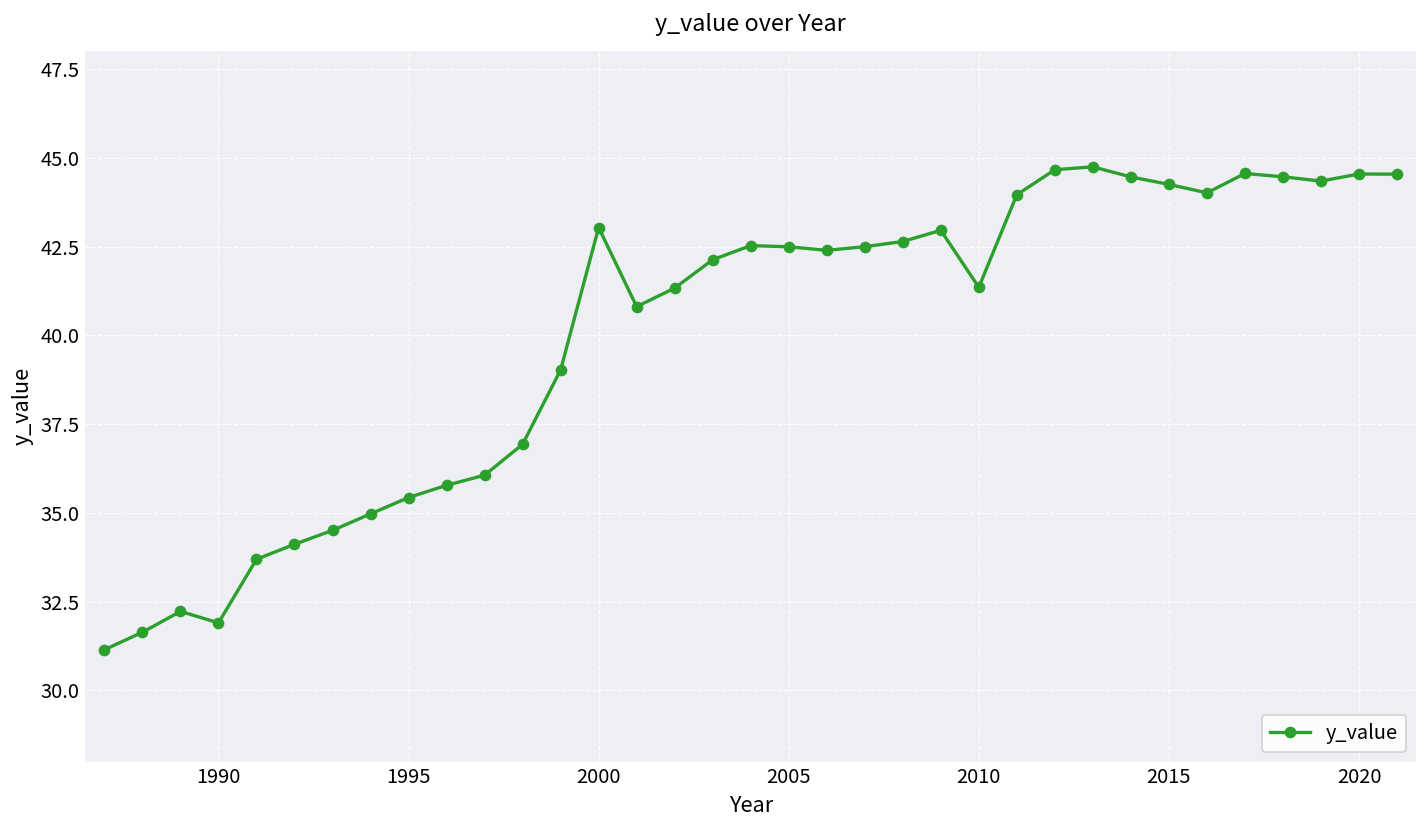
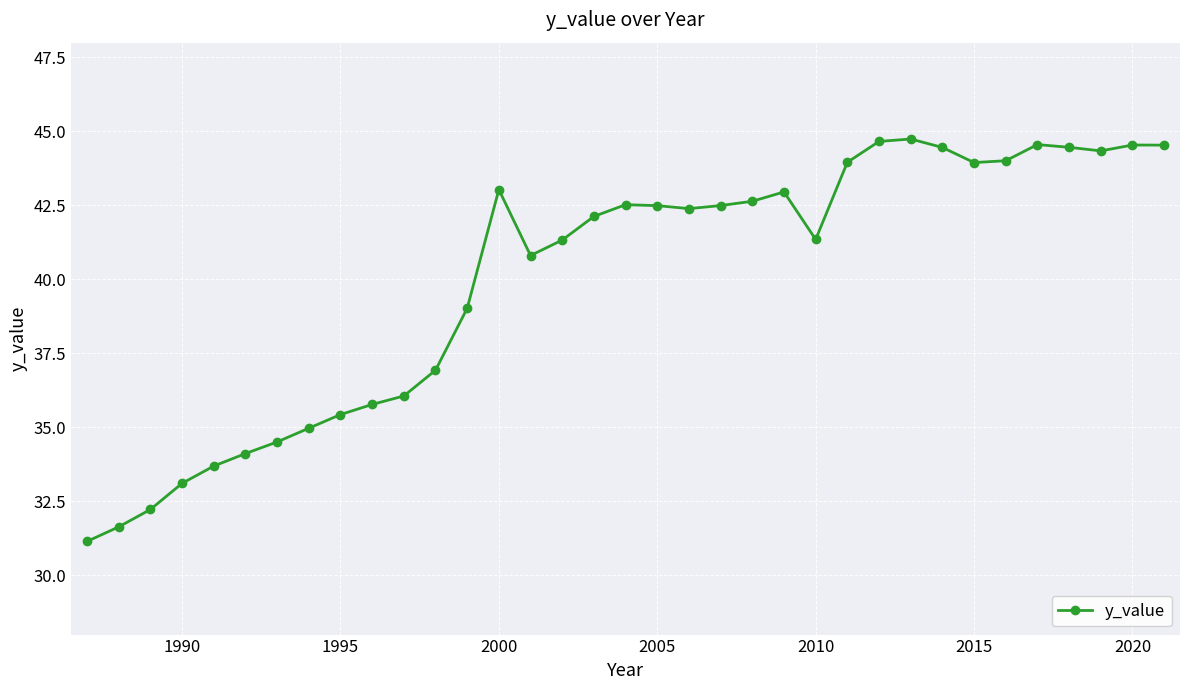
  {
-   "1990": 31.9,
+   "1990": 33.1,
    "1995": 35.4,
    "2000": 43.0,
    "2005": 42.5,
    "2010": 41.4,
-   "2015": 44.3,
+   "2015": 43.9,
    "2020": 44.5
  }
